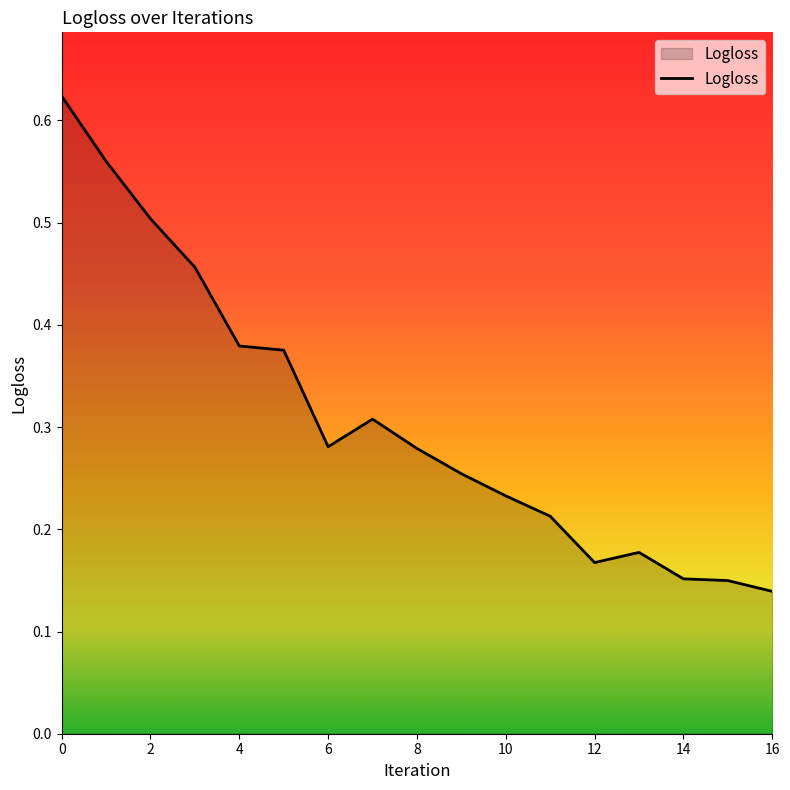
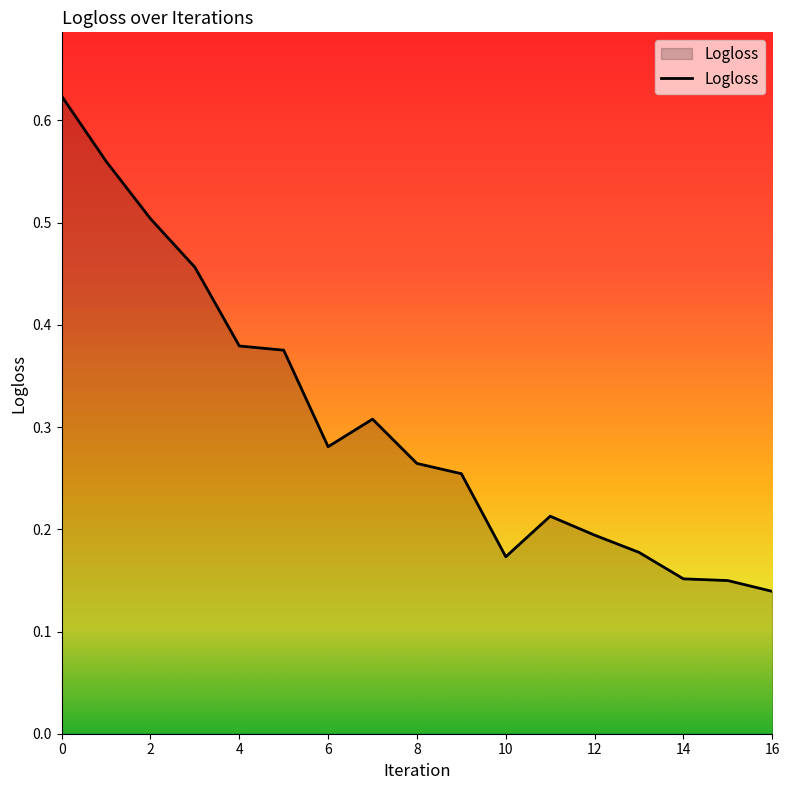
  {
    "0": 0.624,
    "2": 0.504,
    "4": 0.379,
    "6": 0.281,
-   "8": 0.279,
-   "10": 0.233,
-   "12": 0.167,
+   "8": 0.264,
+   "10": 0.173,
+   "12": 0.194,
    "14": 0.152,
    "16": 0.139
  }
